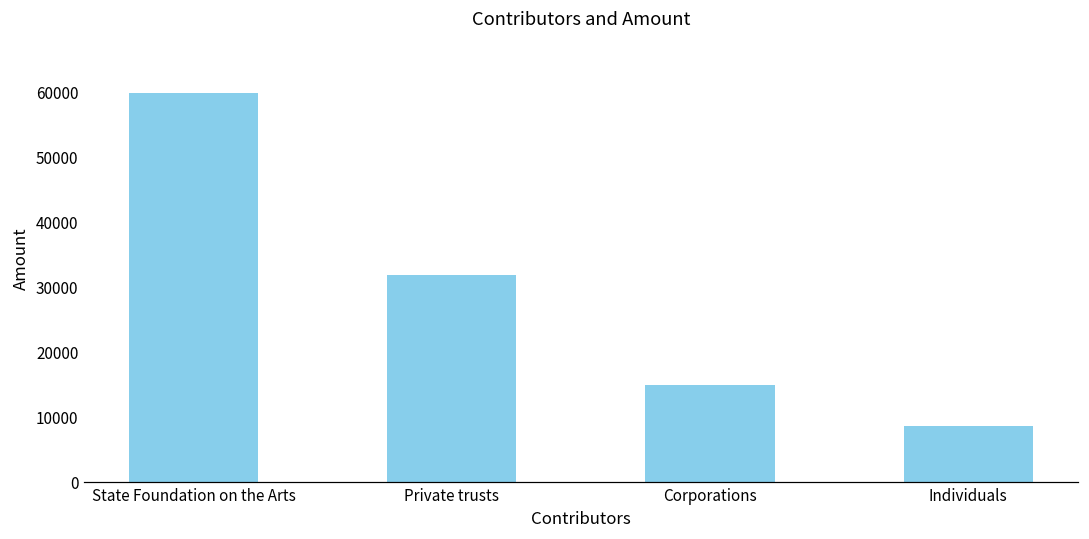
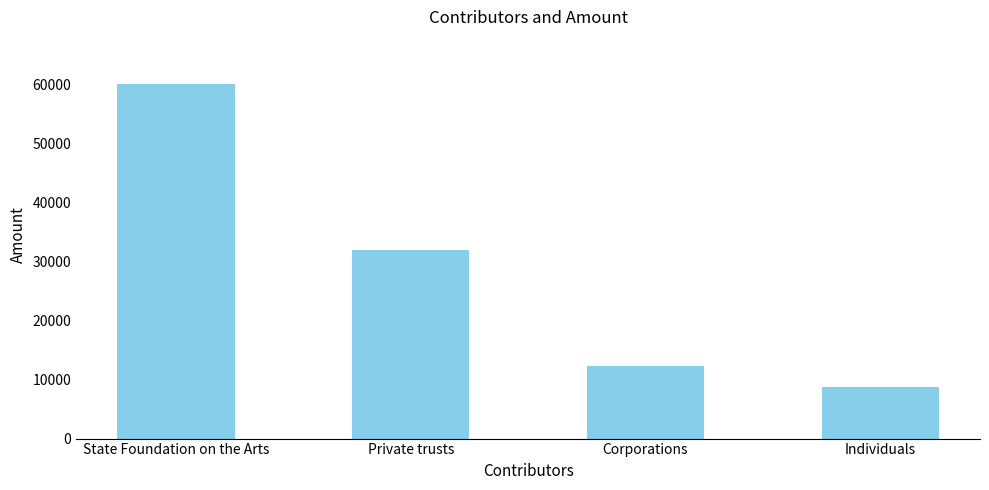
  {
    "State Foundation on the Arts": 60000,
    "Private trusts": 32000,
-   "Corporations": 15000,
+   "Corporations": 12000,
    "Individuals": 9000
  }
